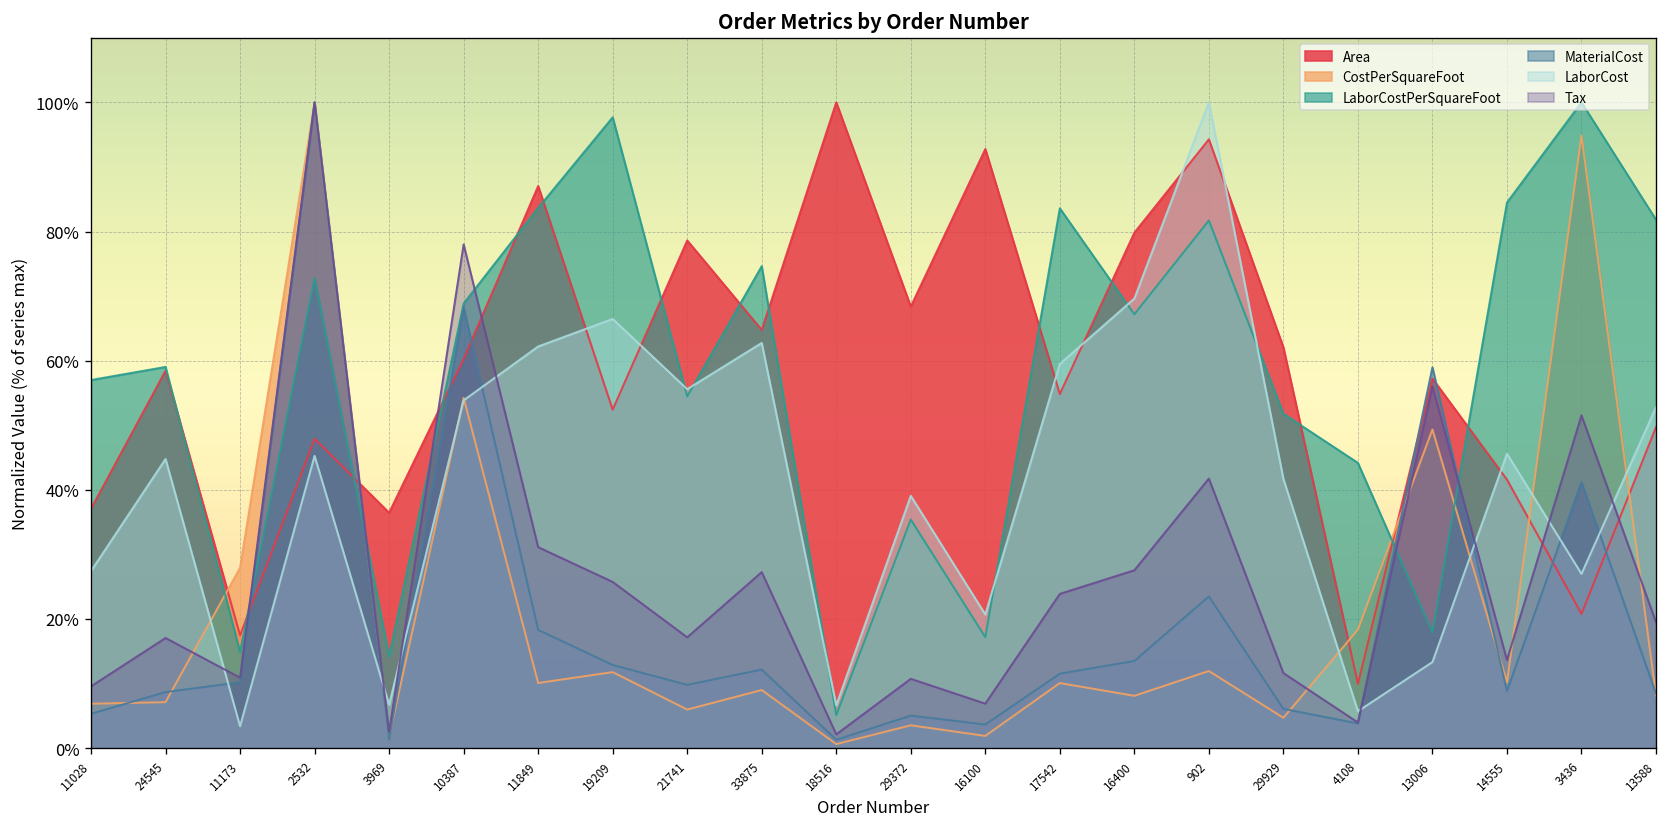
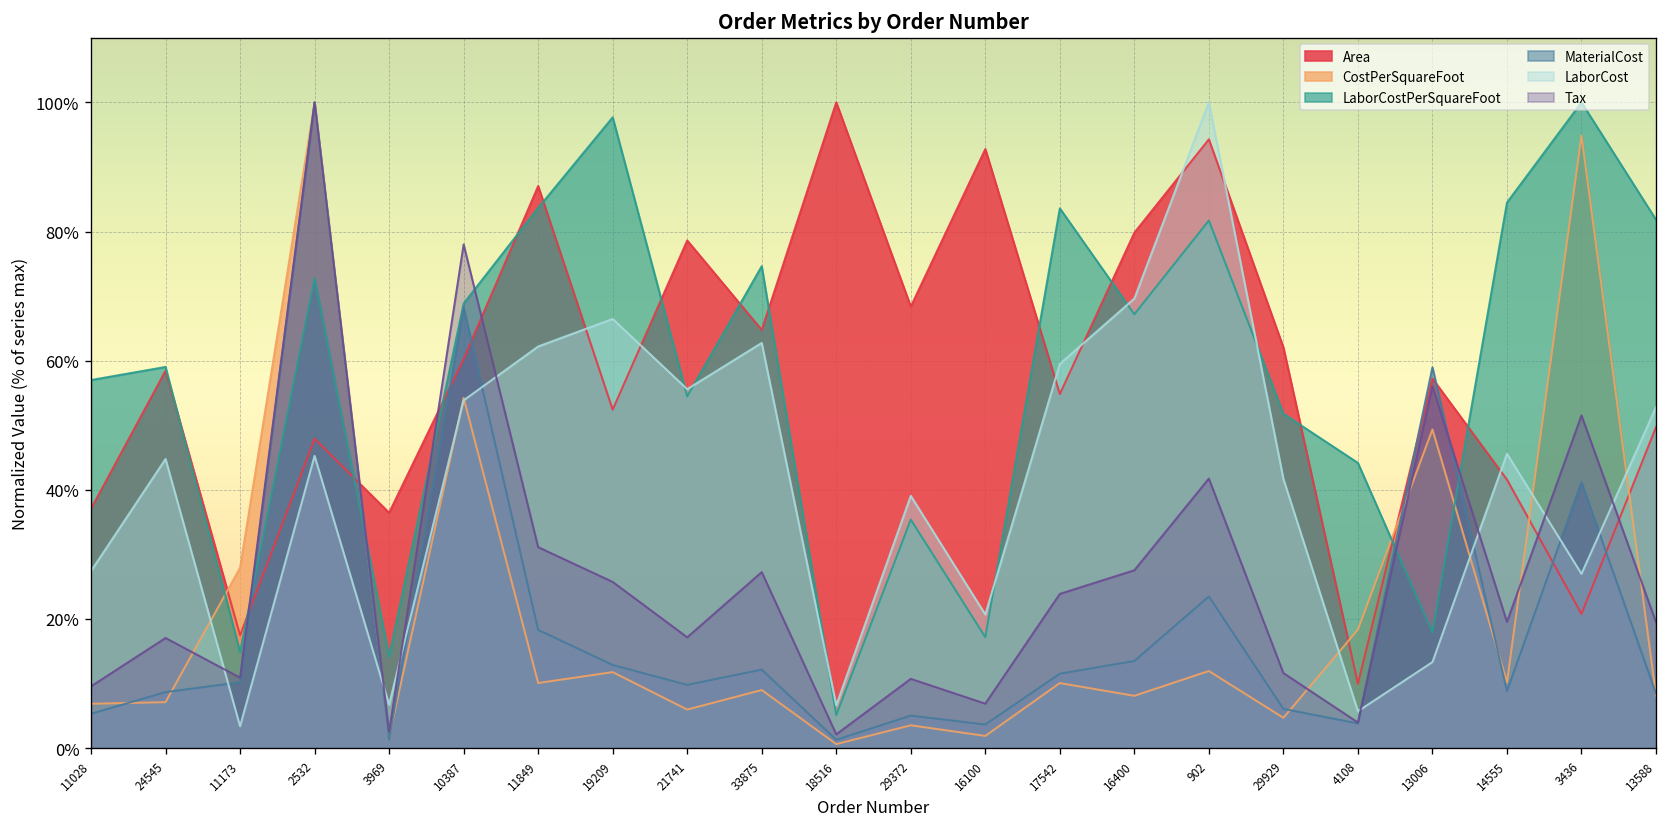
  {
    "Area": {
      "11028": "37%",
      "24545": "58%",
      "11173": "17%",
      "2532": "48%",
      "3969": "36%",
      "10387": "60%",
      "11849": "87%",
      "19209": "52%",
      "21741": "79%",
      "33875": "65%",
      "18516": "100%",
      "29372": "68%",
      "16100": "93%",
      "17542": "55%",
      "16400": "80%",
      "902": "94%",
      "29929": "62%",
      "4108": "10%",
      "13006": "57%",
      "14555": "42%",
      "3436": "21%",
      "13588": "50%"
    },
    "CostPerSquareFoot": {
      "11028": "7%",
      "24545": "7%",
      "11173": "28%",
      "11849": "10%",
      "19209": "12%",
      "21741": "6%",
      "33875": "9%",
      "18516": "1%",
      "29372": "4%",
      "16100": "2%",
      "17542": "10%",
      "16400": "8%",
      "902": "12%",
      "29929": "5%",
      "4108": "18%",
      "13006": "49%",
      "14555": "10%",
      "3436": "95%"
    },
    "LaborCost": {
      "11028": "27%",
      "24545": "45%",
      "11173": "3%",
      "2532": "45%",
      "3969": "7%",
      "11849": "62%",
      "19209": "66%",
      "21741": "56%",
      "33875": "63%",
      "18516": "7%",
      "29372": "39%",
      "16100": "21%",
      "17542": "59%",
      "16400": "70%",
      "902": "100%",
      "29929": "42%",
      "4108": "6%",
      "13006": "13%",
      "14555": "46%",
      "3436": "27%",
      "13588": "53%"
    },
    "Tax": {
      "11028": "10%",
      "24545": "17%",
      "11173": "11%",
      "3969": "3%",
      "10387": "78%",
      "11849": "31%",
      "19209": "26%",
      "21741": "17%",
      "33875": "27%",
      "18516": "2%",
      "29372": "11%",
      "16100": "7%",
      "17542": "24%",
      "16400": "28%",
      "902": "42%",
      "29929": "12%",
      "13006": "56%",
-     "14555": "14%",
+     "14555": "20%",
      "3436": "52%",
      "13588": "20%"
    }
  }
